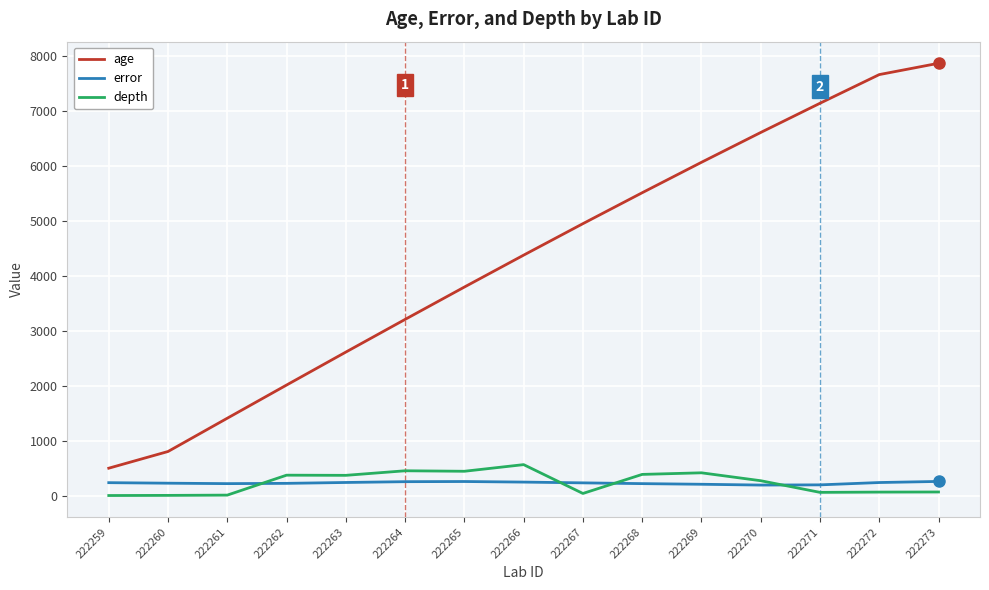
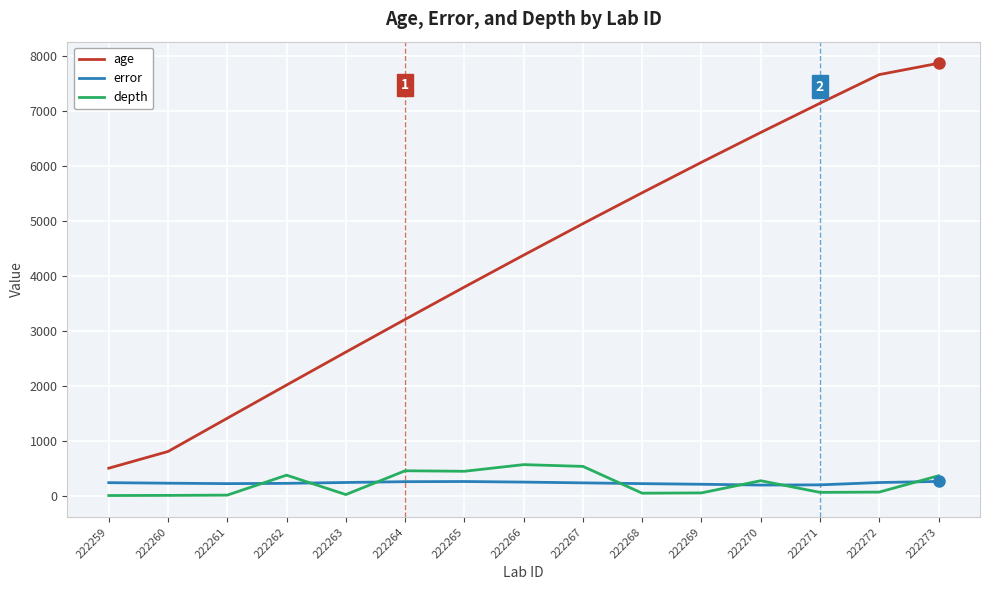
  {
    "depth": {
      "222259": 0,
      "222260": 0,
      "222261": 0,
      "222262": 400,
-     "222263": 400,
+     "222263": 0,
      "222264": 500,
      "222265": 400,
      "222266": 600,
-     "222267": 0,
-     "222268": 400,
-     "222269": 400,
+     "222267": 500,
+     "222268": 0,
+     "222269": 100,
      "222270": 300,
      "222271": 100,
      "222272": 100,
-     "222273": 100
+     "222273": 400
    }
  }
